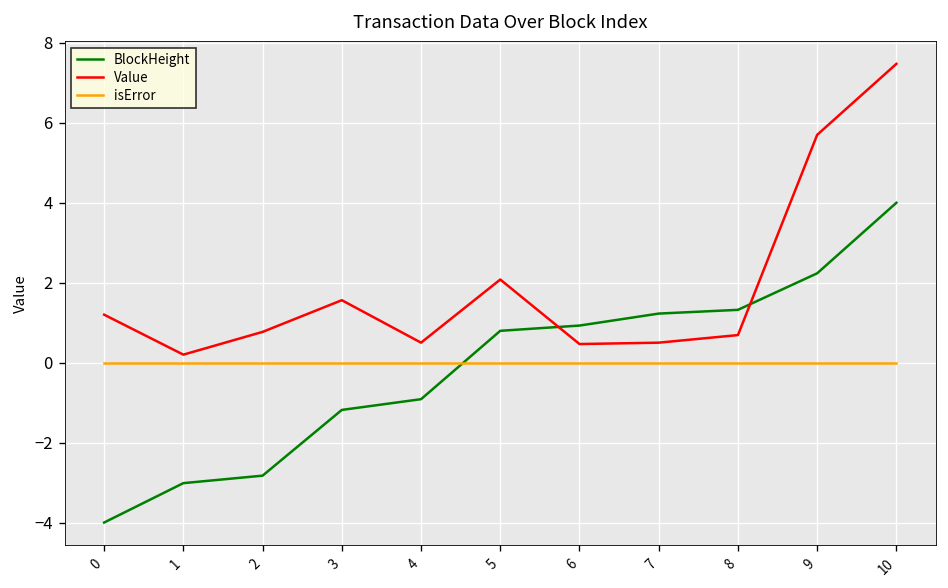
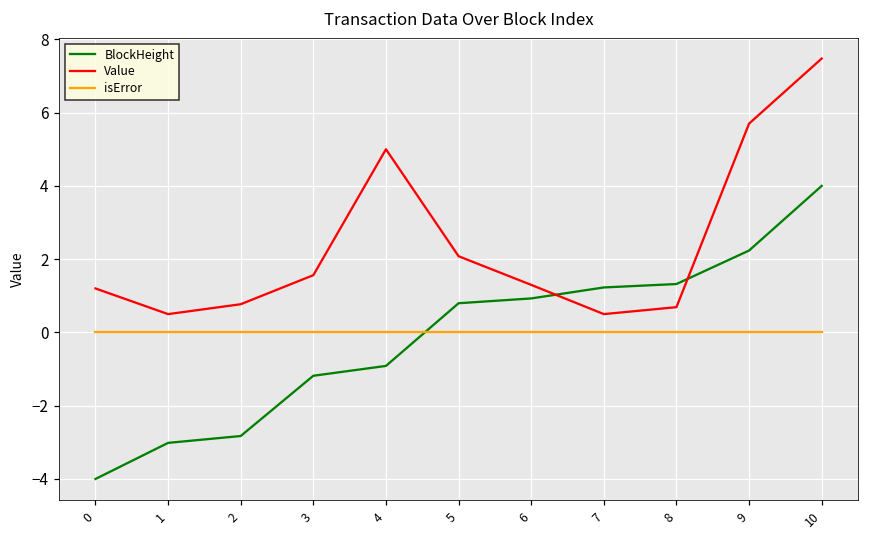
  {
    "BlockHeight": {
      "0": -4.0,
      "1": -3.0,
      "2": -2.8,
      "3": -1.2,
      "4": -0.9,
      "5": 0.8,
      "6": 0.9,
      "7": 1.2,
      "8": 1.3,
      "9": 2.2,
      "10": 4.0
    },
    "Value": {
      "0": 1.2,
-     "1": 0.2,
+     "1": 0.5,
      "2": 0.8,
      "3": 1.6,
-     "4": 0.5,
+     "4": 5.0,
      "5": 2.1,
-     "6": 0.5,
+     "6": 1.3,
      "7": 0.5,
      "8": 0.7,
      "9": 5.7,
      "10": 7.5
    },
    "isError": {
      "0": 0.0,
      "1": 0.0,
      "2": 0.0,
      "3": 0.0,
      "4": 0.0,
      "5": 0.0,
      "6": 0.0,
      "7": 0.0,
      "8": 0.0,
      "9": 0.0,
      "10": 0.0
    }
  }
